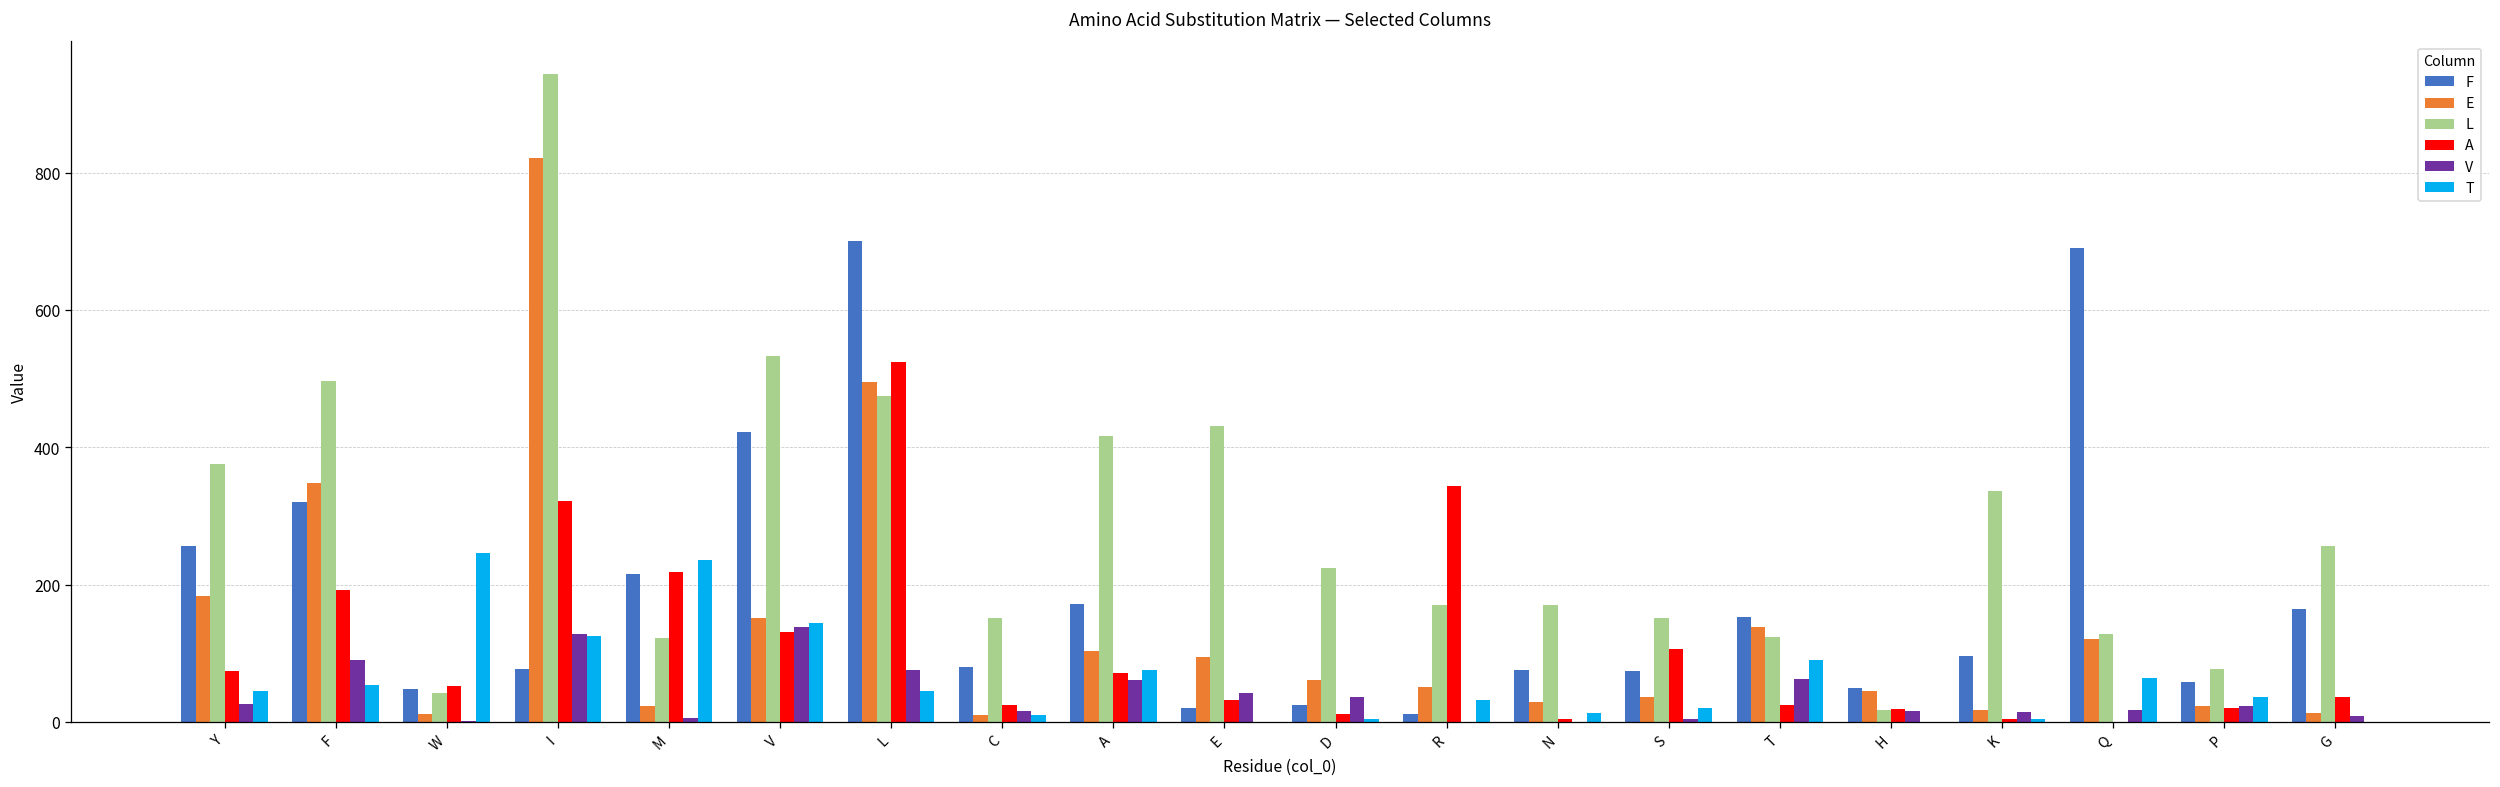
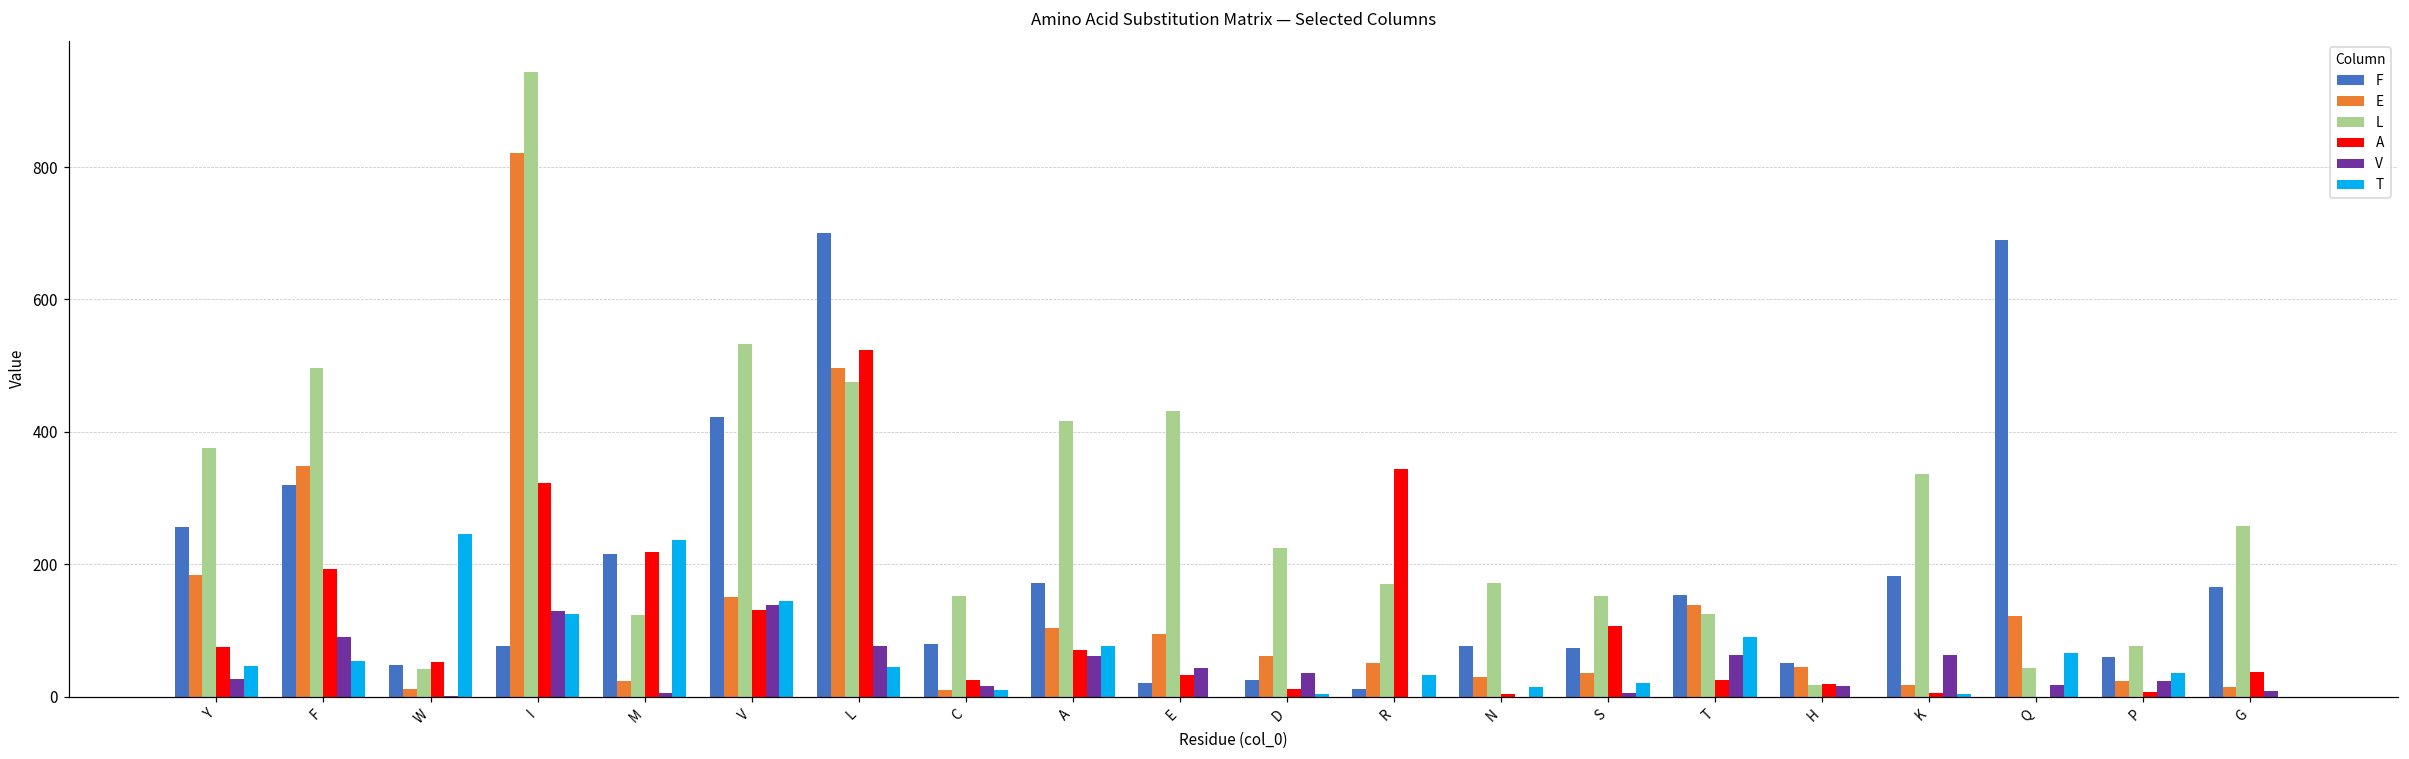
  {
    "F": {
      "Y": 260,
      "F": 320,
      "W": 50,
      "I": 80,
      "M": 220,
      "V": 420,
      "L": 700,
      "C": 80,
      "A": 170,
      "E": 20,
      "D": 30,
      "R": 10,
      "N": 80,
      "S": 70,
      "T": 150,
      "H": 50,
-     "K": 100,
+     "K": 180,
      "Q": 690,
      "P": 60,
      "G": 170
    },
    "E": {
      "Y": 180,
      "F": 350,
      "W": 10,
      "I": 820,
      "M": 20,
      "V": 150,
      "L": 500,
      "C": 10,
      "A": 100,
      "E": 100,
      "D": 60,
      "R": 50,
      "N": 30,
      "S": 40,
      "T": 140,
      "H": 50,
      "K": 20,
      "Q": 120,
      "P": 20,
      "G": 10
    },
    "L": {
      "Y": 380,
      "F": 500,
      "W": 40,
      "I": 940,
      "M": 120,
      "V": 530,
      "L": 480,
      "C": 150,
      "A": 420,
      "E": 430,
      "D": 230,
      "R": 170,
      "N": 170,
      "S": 150,
      "T": 120,
      "H": 20,
      "K": 340,
-     "Q": 130,
+     "Q": 40,
      "P": 80,
      "G": 260
    },
    "A": {
      "Y": 80,
      "F": 190,
      "W": 50,
      "I": 320,
      "M": 220,
      "V": 130,
      "L": 520,
      "C": 30,
      "A": 70,
      "E": 30,
      "D": 10,
      "R": 340,
      "S": 110,
      "T": 30,
      "H": 20,
      "K": 10,
      "Q": 0,
-     "P": 20,
+     "P": 10,
      "G": 40
    },
    "V": {
      "Y": 30,
      "F": 90,
      "I": 130,
      "M": 10,
      "V": 140,
      "L": 80,
      "C": 20,
      "A": 60,
      "E": 40,
      "D": 40,
      "R": 0,
      "N": 0,
      "S": 10,
      "T": 60,
      "H": 20,
-     "K": 20,
+     "K": 60,
      "Q": 20,
      "P": 20,
      "G": 10
    },
    "T": {
      "Y": 50,
      "F": 50,
      "W": 250,
      "I": 130,
      "M": 240,
      "V": 140,
      "L": 50,
      "C": 10,
      "A": 80,
      "E": 0,
      "R": 30,
      "N": 10,
      "S": 20,
      "T": 90,
      "H": 0,
      "Q": 70,
      "P": 40,
      "G": 0
    }
  }
